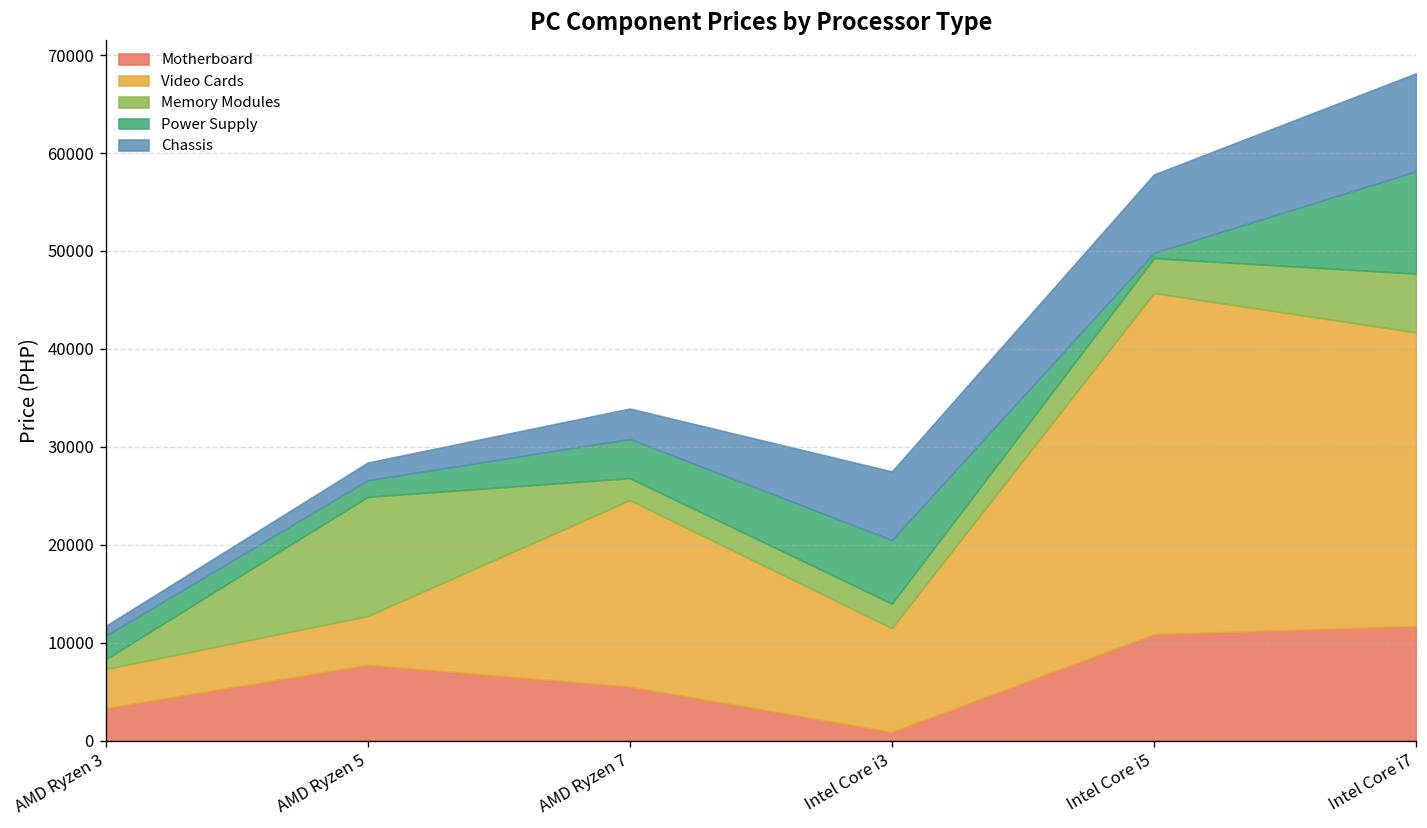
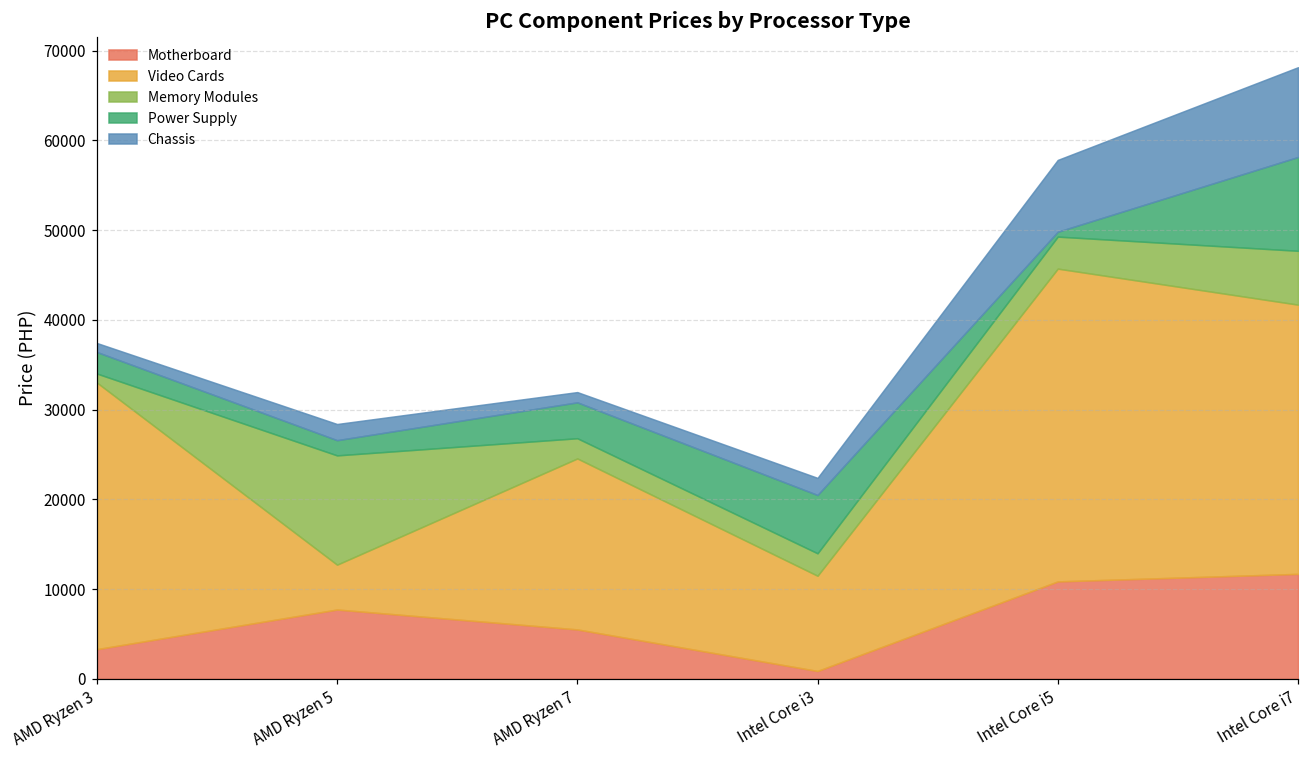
  {
    "Motherboard": {
      "AMD Ryzen 3": 3000,
      "AMD Ryzen 5": 8000,
      "AMD Ryzen 7": 6000,
      "Intel Core i3": 1000,
      "Intel Core i5": 11000,
      "Intel Core i7": 12000
    },
    "Video Cards": {
-     "AMD Ryzen 3": 4000,
+     "AMD Ryzen 3": 30000,
      "AMD Ryzen 5": 5000,
      "AMD Ryzen 7": 19000,
      "Intel Core i3": 11000,
      "Intel Core i5": 35000,
      "Intel Core i7": 30000
    },
    "Memory Modules": {
      "AMD Ryzen 3": 1000,
      "AMD Ryzen 5": 12000,
      "AMD Ryzen 7": 2000,
      "Intel Core i3": 3000,
      "Intel Core i5": 4000,
      "Intel Core i7": 6000
    },
    "Power Supply": {
      "AMD Ryzen 3": 2000,
      "AMD Ryzen 5": 2000,
      "AMD Ryzen 7": 4000,
      "Intel Core i3": 6000,
      "Intel Core i5": 1000,
      "Intel Core i7": 10000
    },
    "Chassis": {
      "AMD Ryzen 3": 1000,
      "AMD Ryzen 5": 2000,
-     "AMD Ryzen 7": 3000,
-     "Intel Core i3": 7000,
+     "AMD Ryzen 7": 1000,
+     "Intel Core i3": 2000,
      "Intel Core i5": 8000,
      "Intel Core i7": 10000
    }
  }
